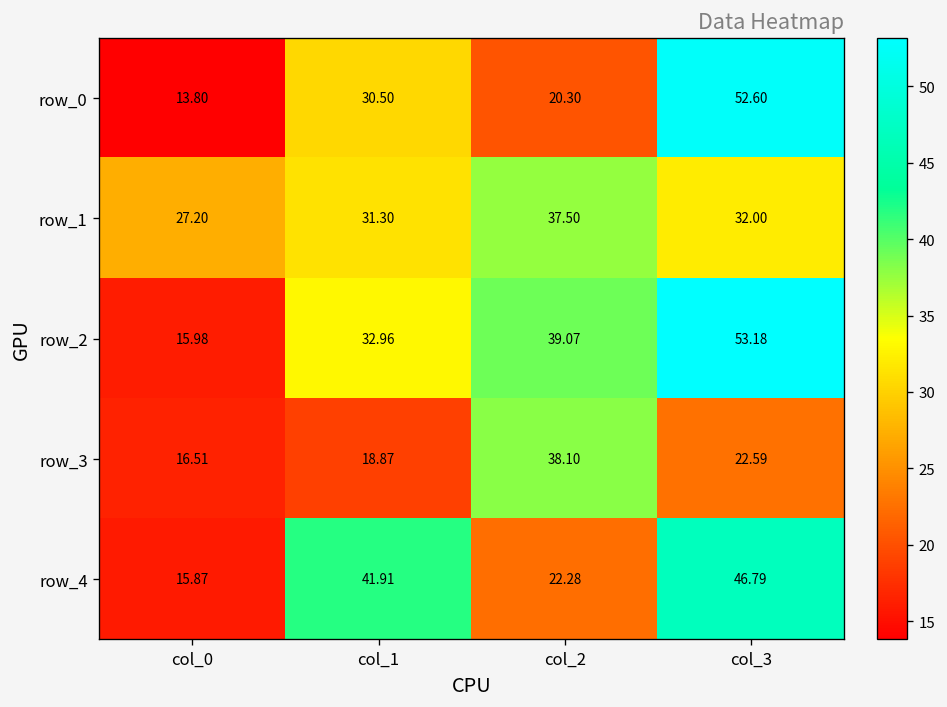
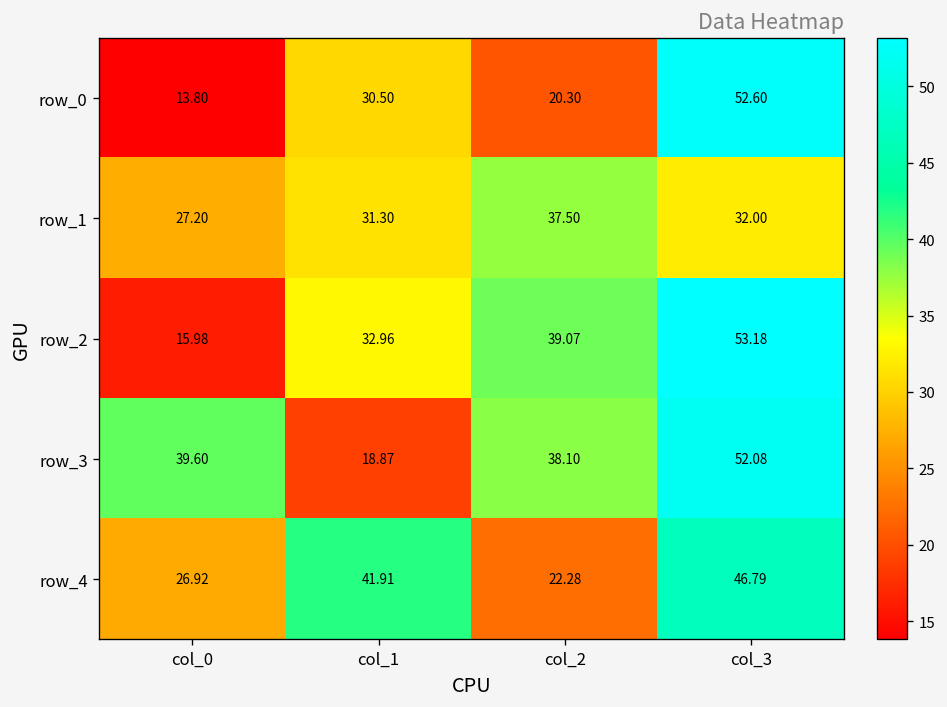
  {
    "row_0": {
      "col_0": 13.80,
      "col_1": 30.50,
      "col_2": 20.30,
      "col_3": 52.60
    },
    "row_1": {
      "col_0": 27.20,
      "col_1": 31.30,
      "col_2": 37.50,
      "col_3": 32.00
    },
    "row_2": {
      "col_0": 15.98,
      "col_1": 32.96,
      "col_2": 39.07,
      "col_3": 53.18
    },
    "row_3": {
-     "col_0": 16.51,
+     "col_0": 39.60,
      "col_1": 18.87,
      "col_2": 38.10,
-     "col_3": 22.59
+     "col_3": 52.08
    },
    "row_4": {
-     "col_0": 15.87,
+     "col_0": 26.92,
      "col_1": 41.91,
      "col_2": 22.28,
      "col_3": 46.79
    }
  }
